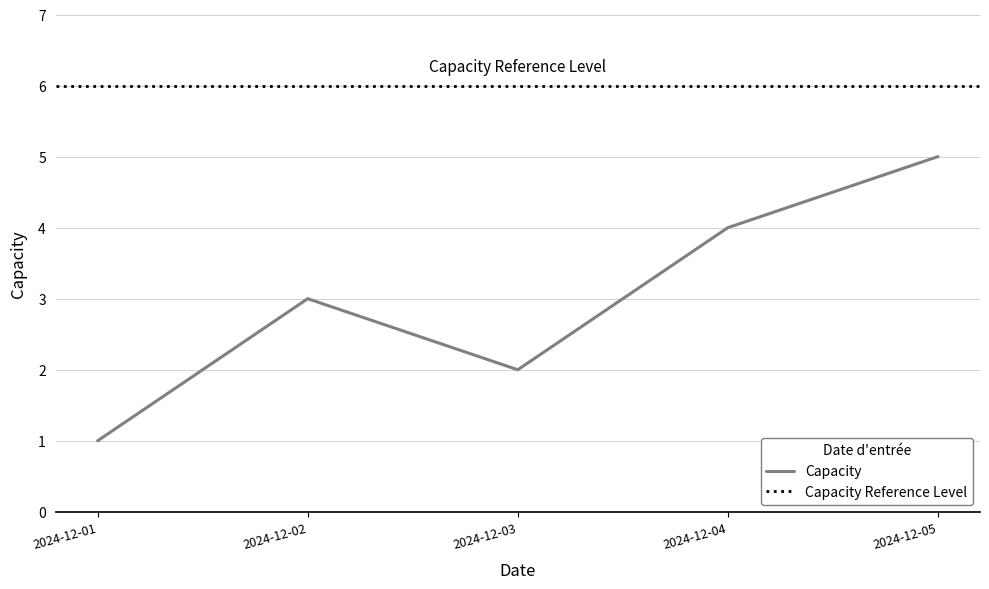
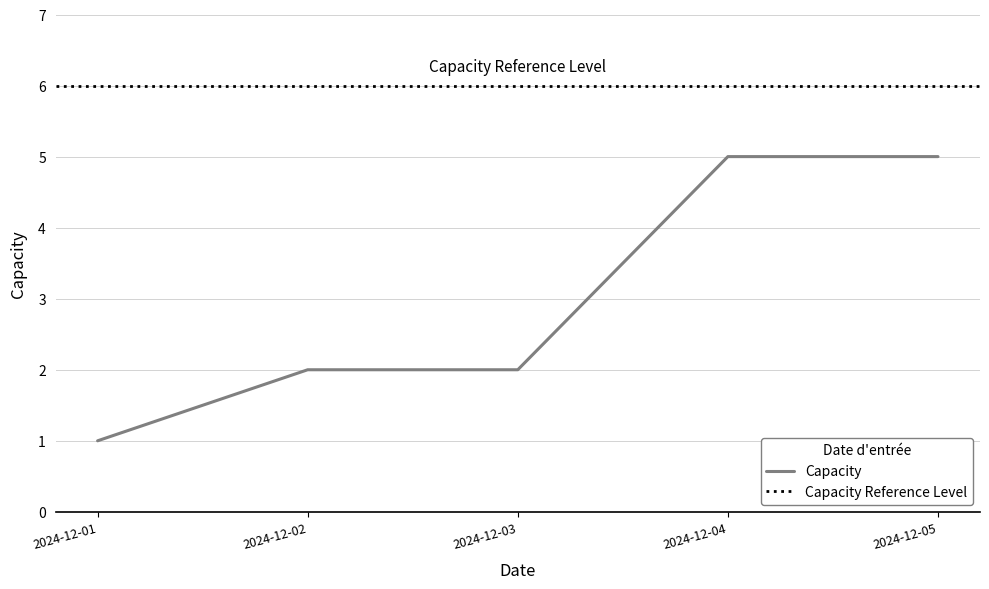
  {
    "2024-12-01": 1,
-   "2024-12-02": 3,
+   "2024-12-02": 2,
    "2024-12-03": 2,
-   "2024-12-04": 4,
+   "2024-12-04": 5,
    "2024-12-05": 5
  }
